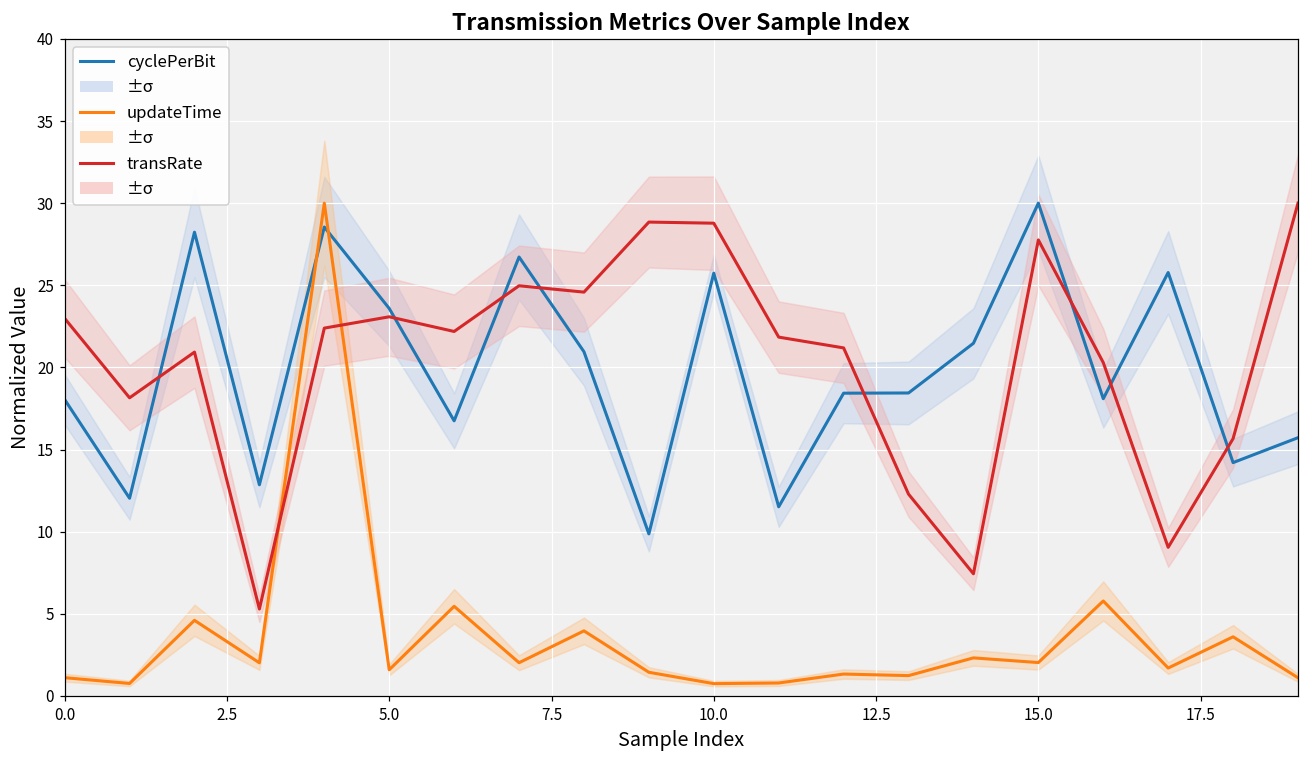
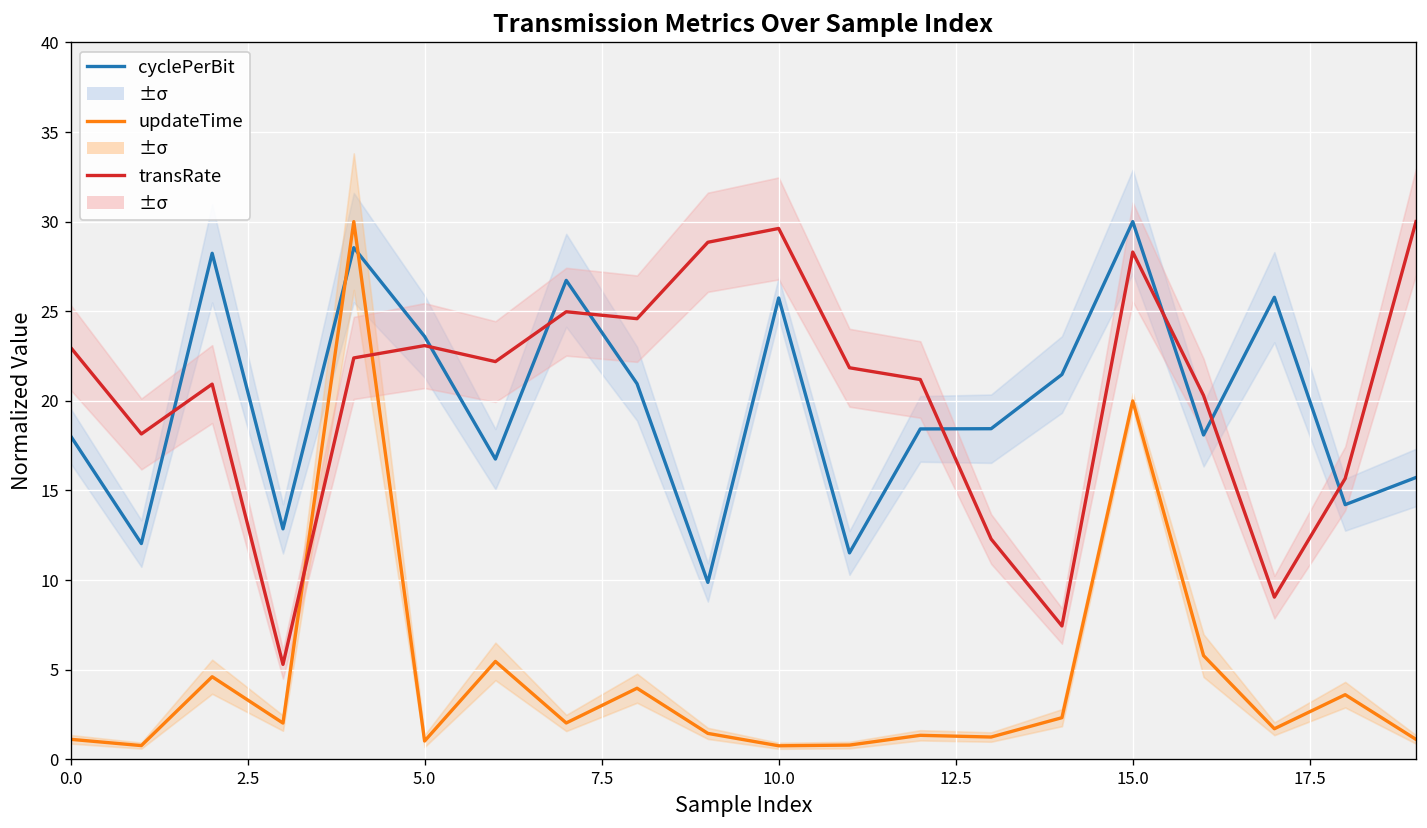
  {
    "cyclePerBit": {
      "0.0": 18.0,
      "5.0": 23.6,
      "10.0": 25.7,
      "15.0": 30.0
    },
    "updateTime": {
      "0.0": 1.1,
-     "5.0": 1.6,
-     "15.0": 2.0
+     "5.0": 1.0,
+     "15.0": 20.0
    },
    "transRate": {
      "0.0": 23.0,
      "5.0": 23.1,
-     "10.0": 28.8,
-     "15.0": 27.8
+     "10.0": 29.6,
+     "15.0": 28.3
    }
  }
